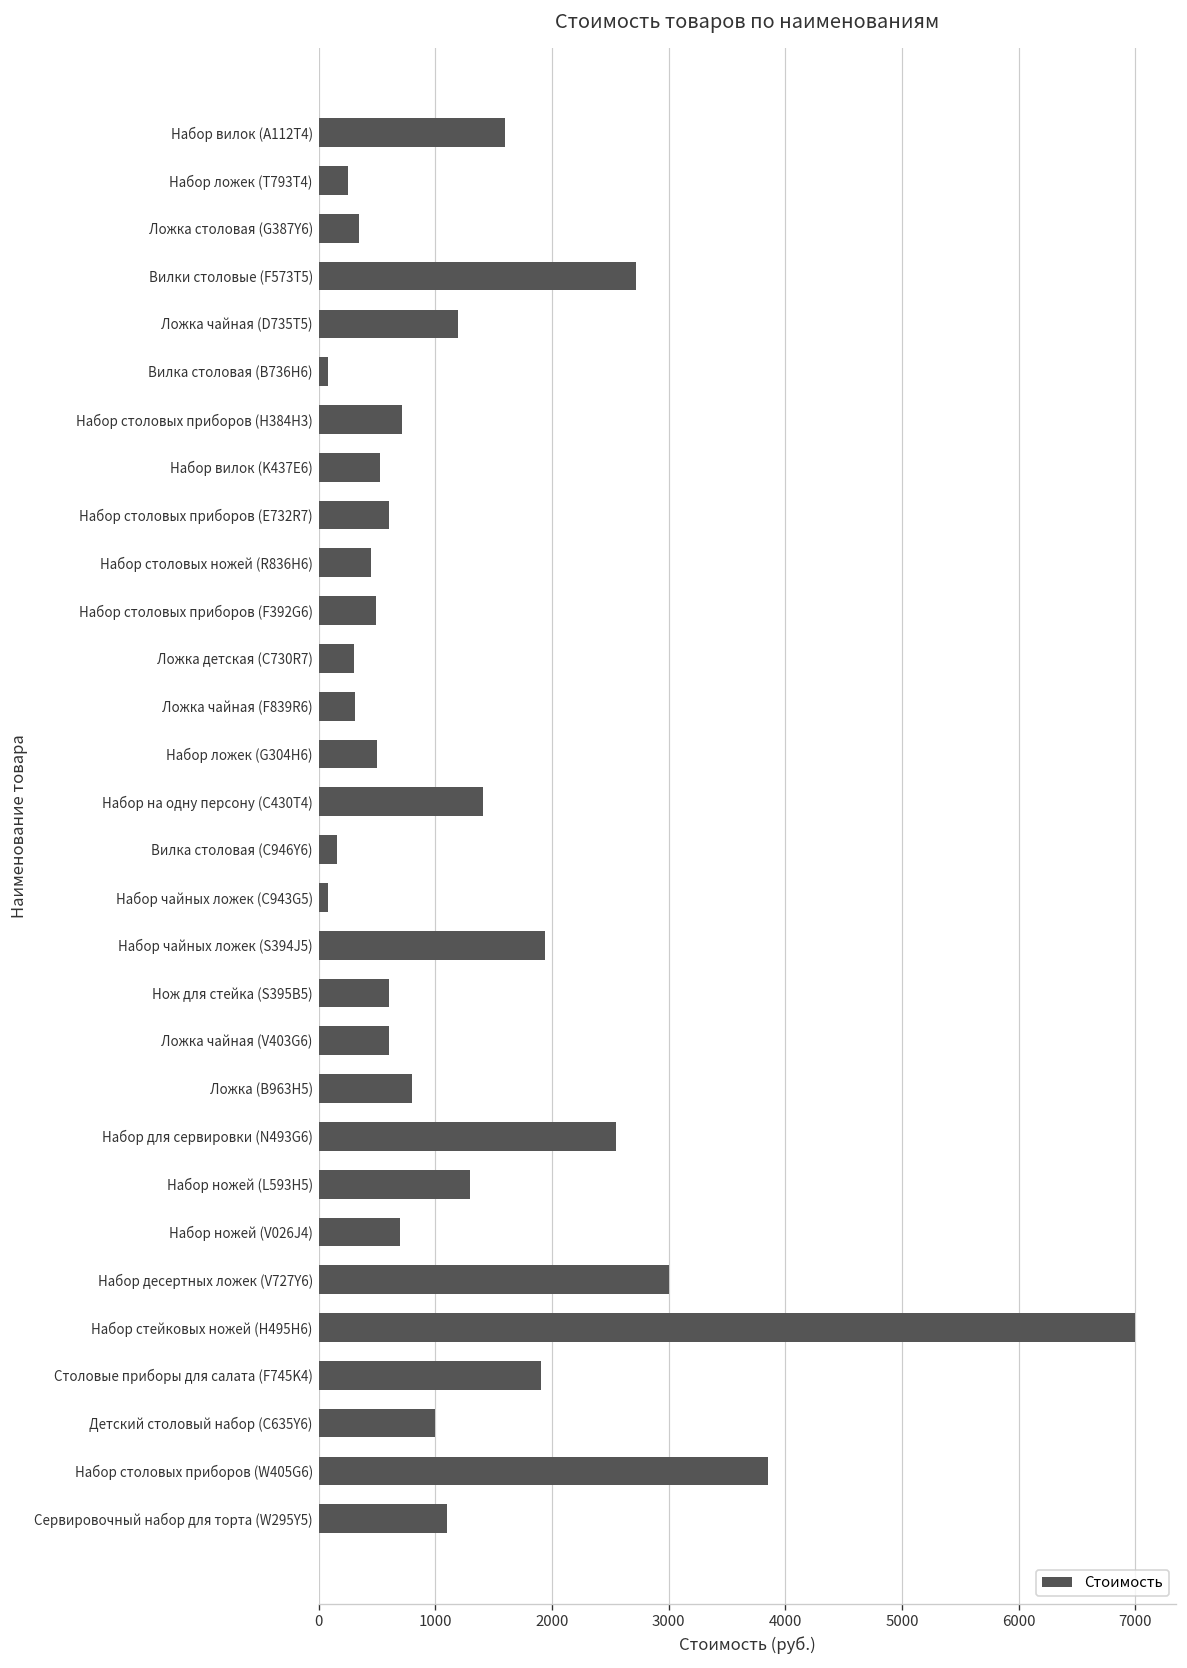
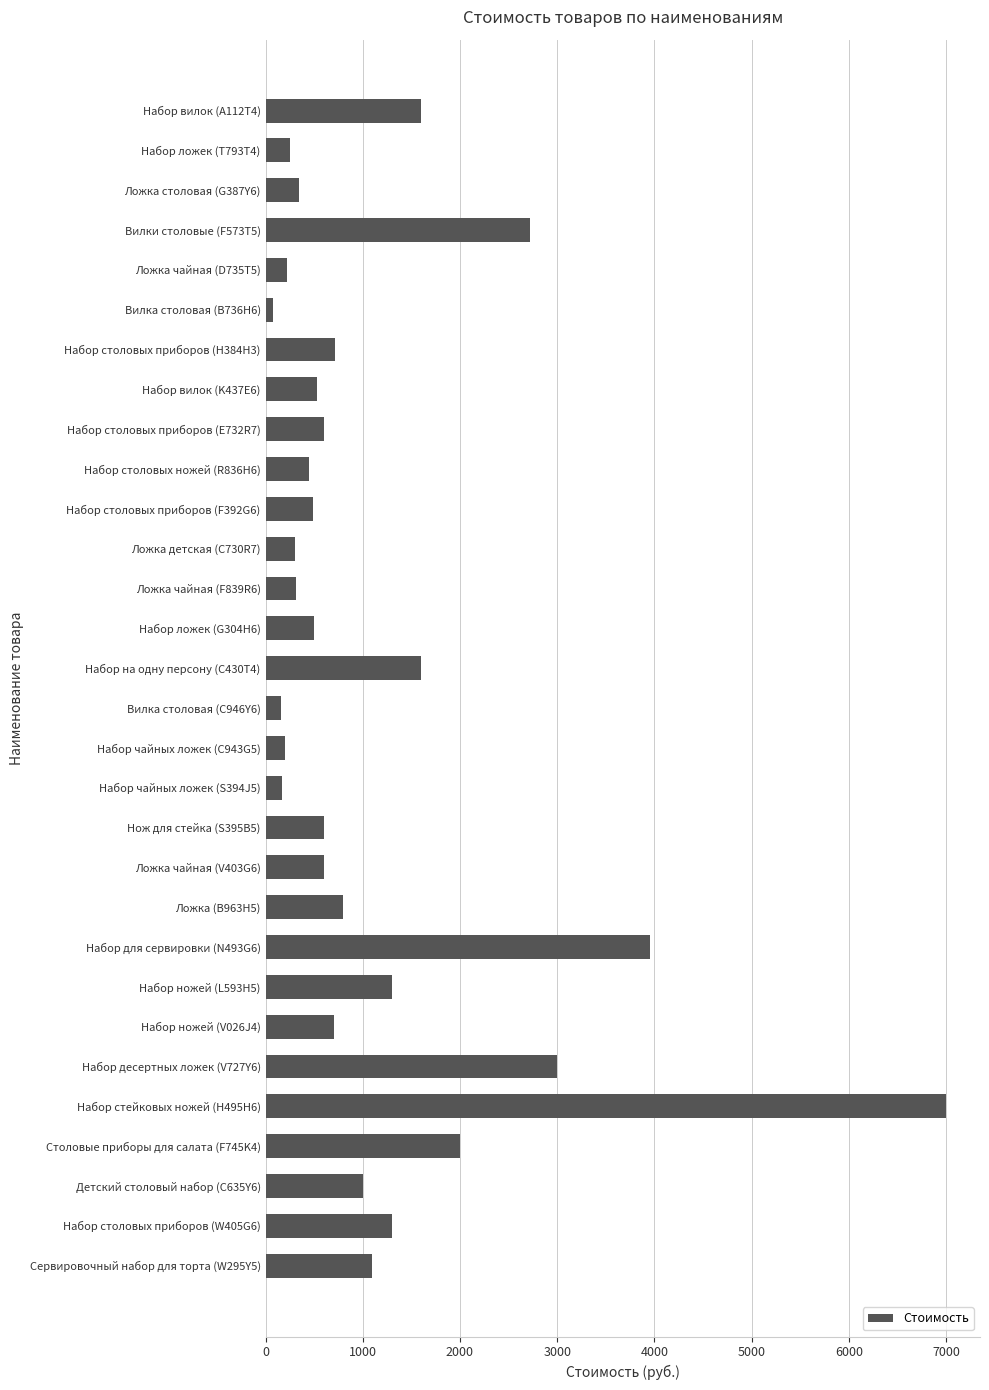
  {
    "Набор вилок (А112Т4)": 1600,
    "Набор ложек (T793T4)": 300,
    "Ложка столовая (G387Y6)": 300,
    "Вилки столовые (F573T5)": 2700,
-   "Ложка чайная (D735T5)": 1200,
+   "Ложка чайная (D735T5)": 200,
    "Вилка столовая (B736H6)": 100,
    "Набор столовых приборов (H384H3)": 700,
    "Набор вилок (K437E6)": 500,
    "Набор столовых приборов (E732R7)": 600,
    "Набор столовых ножей (R836H6)": 500,
    "Набор столовых приборов (F392G6)": 500,
    "Ложка детская (C730R7)": 300,
    "Ложка чайная (F839R6)": 300,
    "Набор ложек (G304H6)": 500,
-   "Набор на одну персону (C430T4)": 1400,
+   "Набор на одну персону (C430T4)": 1600,
    "Вилка столовая (C946Y6)": 200,
-   "Набор чайных ложек (C943G5)": 100,
-   "Набор чайных ложек (S394J5)": 1900,
+   "Набор чайных ложек (C943G5)": 200,
+   "Набор чайных ложек (S394J5)": 200,
    "Нож для стейка (S395B5)": 600,
    "Ложка чайная (V403G6)": 600,
    "Ложка (B963H5)": 800,
-   "Набор для сервировки (N493G6)": 2600,
+   "Набор для сервировки (N493G6)": 4000,
    "Набор ножей (L593H5)": 1300,
    "Набор ножей (V026J4)": 700,
    "Набор десертных ложек (V727Y6)": 3000,
    "Набор стейковых ножей (H495H6)": 7000,
-   "Столовые приборы для салата (F745K4)": 1900,
+   "Столовые приборы для салата (F745K4)": 2000,
    "Детский столовый набор (C635Y6)": 1000,
-   "Набор столовых приборов (W405G6)": 3900,
+   "Набор столовых приборов (W405G6)": 1300,
    "Сервировочный набор для торта (W295Y5)": 1100
  }
